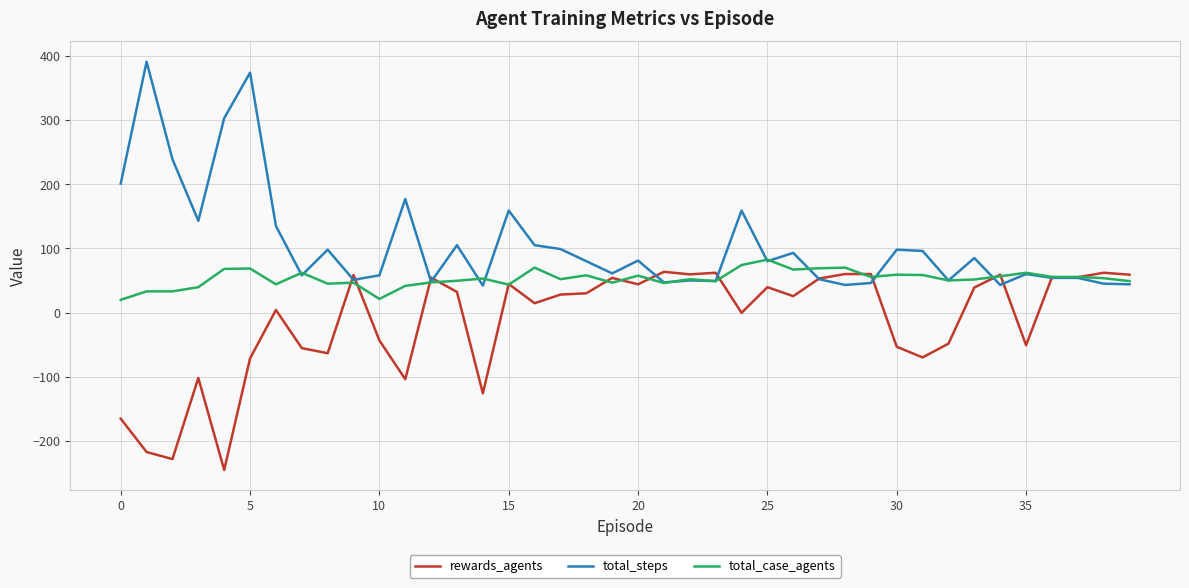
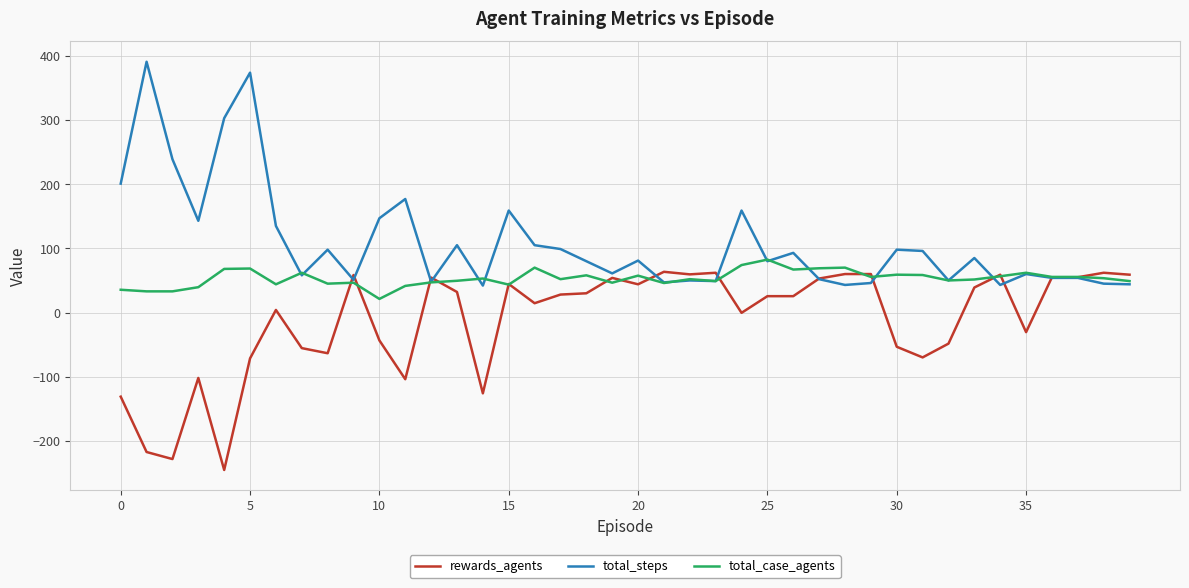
  {
    "rewards_agents": {
-     "0": -170,
+     "0": -130,
      "5": -70,
      "10": -40,
      "20": 40,
-     "25": 40,
+     "25": 30,
      "30": -50,
-     "35": -50
+     "35": -30
    },
    "total_steps": {
      "0": 200,
      "5": 370,
-     "10": 60,
+     "10": 150,
      "15": 160,
      "20": 80,
      "30": 100
    },
    "total_case_agents": {
-     "0": 20,
+     "0": 40,
      "5": 70,
      "10": 20,
      "20": 60,
      "30": 60
    }
  }
